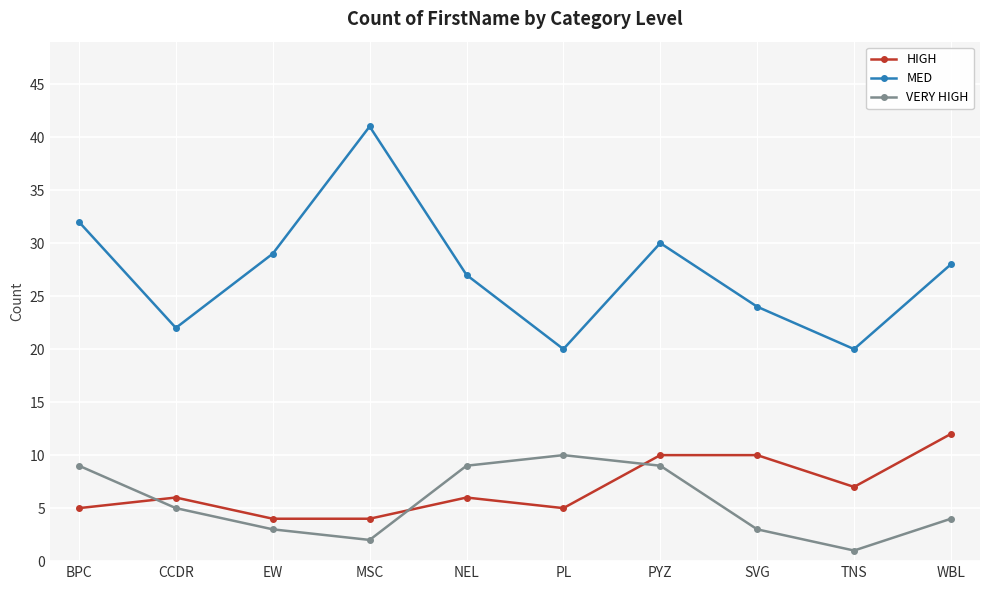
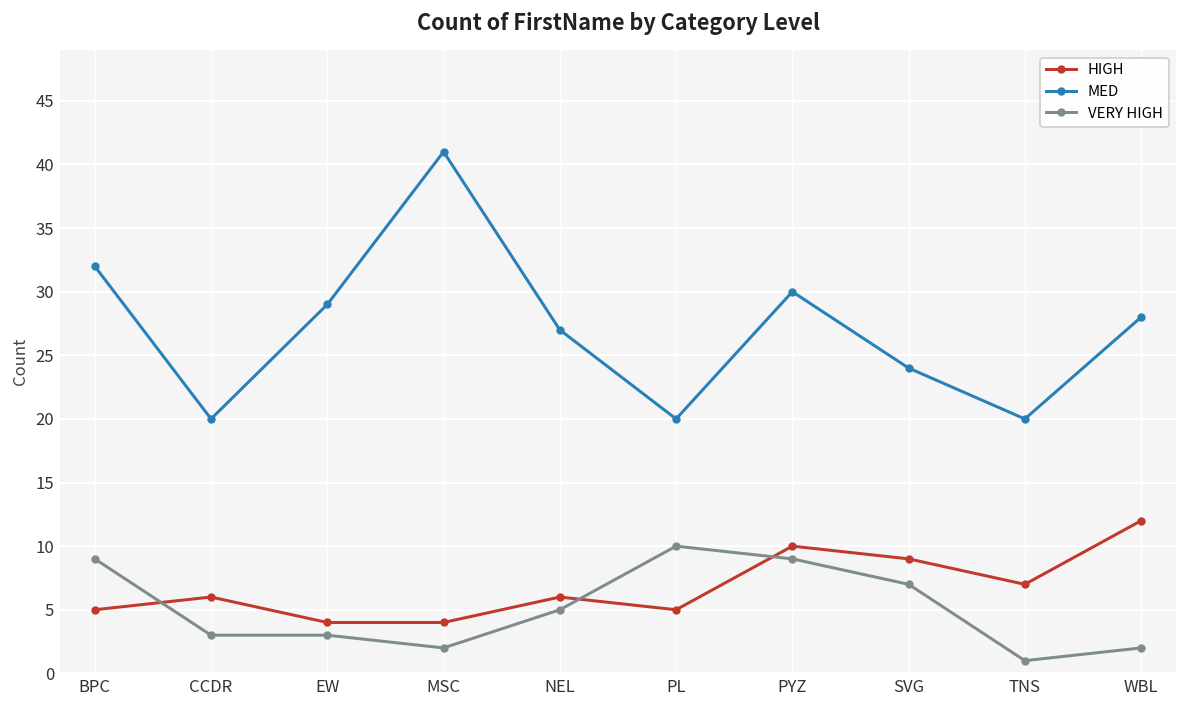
  {
    "HIGH": {
      "BPC": 5,
      "CCDR": 6,
      "EW": 4,
      "MSC": 4,
      "NEL": 6,
      "PL": 5,
      "PYZ": 10,
-     "SVG": 10,
+     "SVG": 9,
      "TNS": 7,
      "WBL": 12
    },
    "MED": {
      "BPC": 32,
-     "CCDR": 22,
+     "CCDR": 20,
      "EW": 29,
      "MSC": 41,
      "NEL": 27,
      "PL": 20,
      "PYZ": 30,
      "SVG": 24,
      "TNS": 20,
      "WBL": 28
    },
    "VERY HIGH": {
      "BPC": 9,
-     "CCDR": 5,
+     "CCDR": 3,
      "EW": 3,
      "MSC": 2,
-     "NEL": 9,
+     "NEL": 5,
      "PL": 10,
      "PYZ": 9,
-     "SVG": 3,
+     "SVG": 7,
      "TNS": 1,
-     "WBL": 4
+     "WBL": 2
    }
  }
